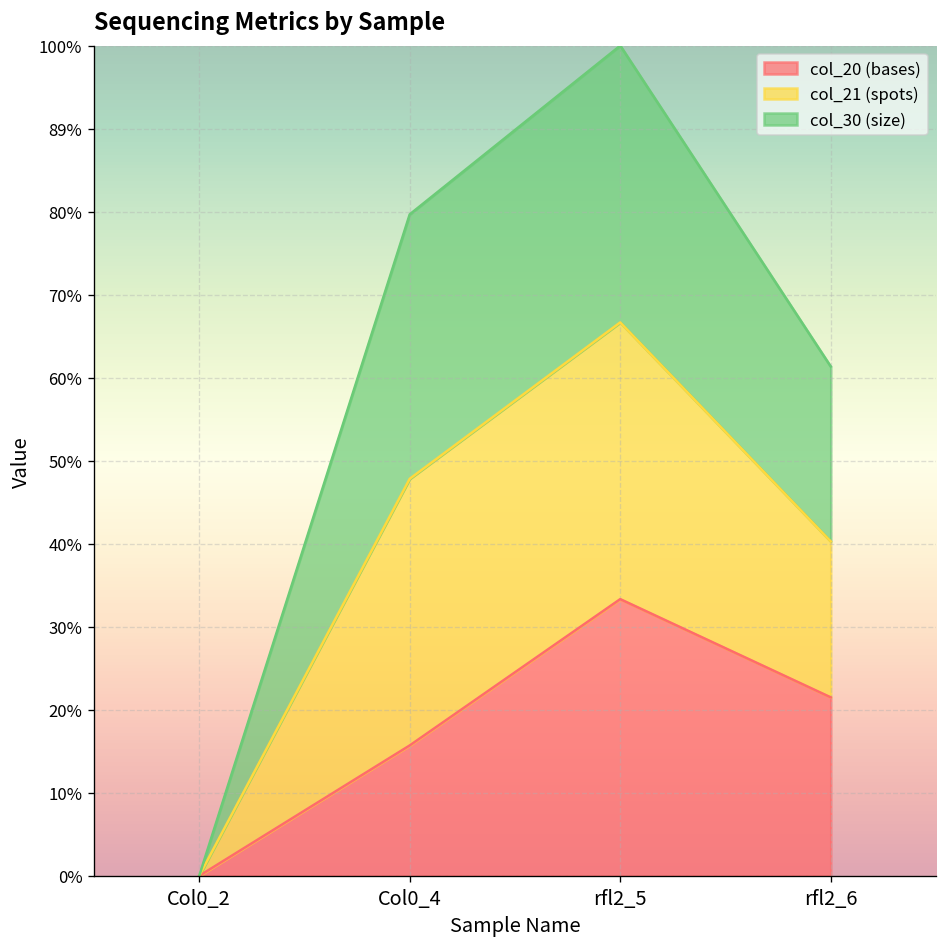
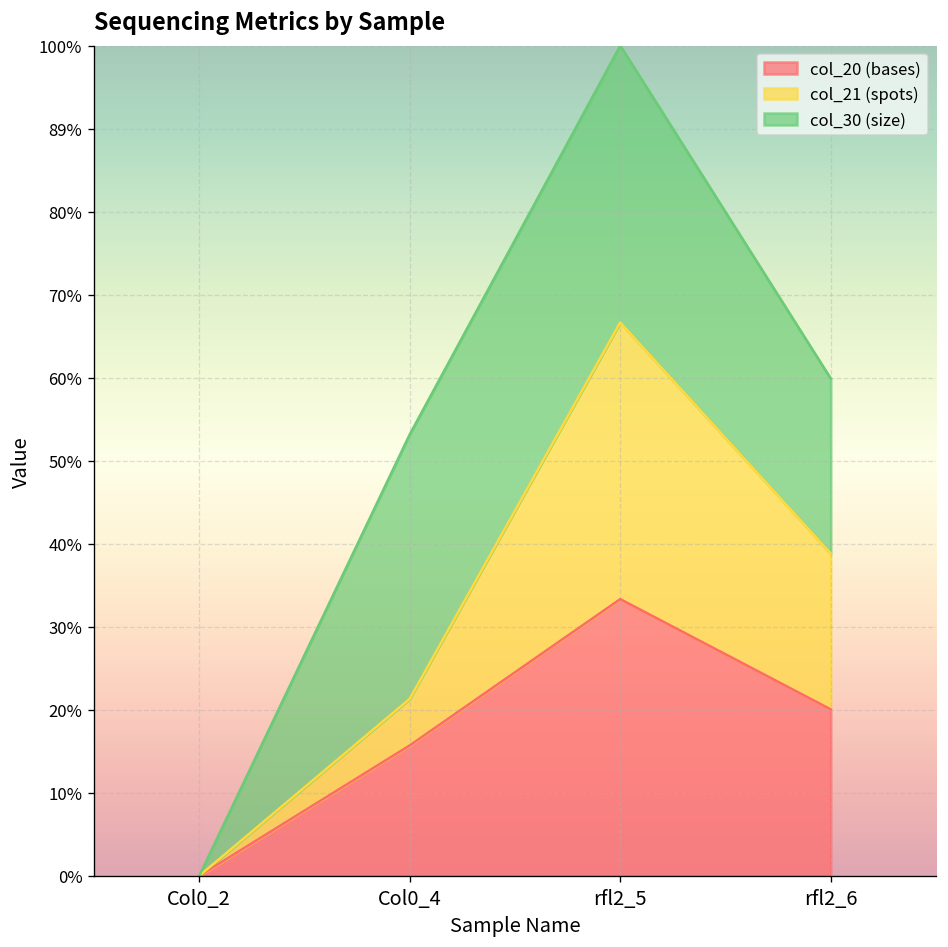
  {
    "col_20 (bases)": {
      "Col0_4": "16%",
      "rfl2_5": "33%",
-     "rfl2_6": "22%"
+     "rfl2_6": "20%"
    },
    "col_21 (spots)": {
-     "Col0_4": "32%",
+     "Col0_4": "6%",
      "rfl2_5": "33%",
      "rfl2_6": "19%"
    },
    "col_30 (size)": {
      "Col0_4": "32%",
      "rfl2_5": "33%",
      "rfl2_6": "21%"
    }
  }
